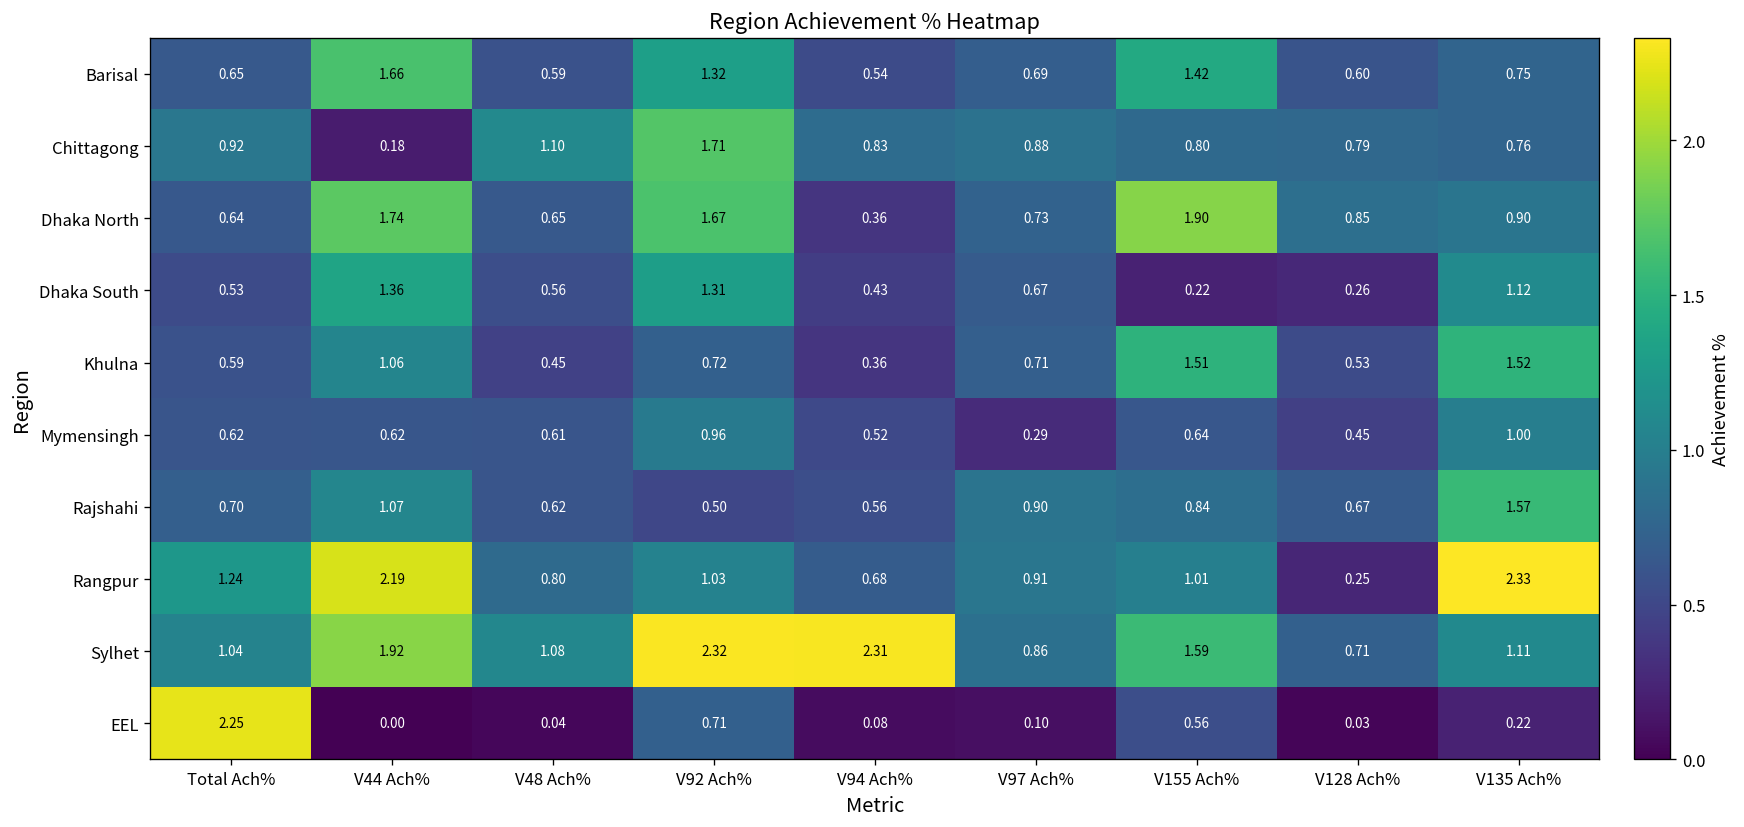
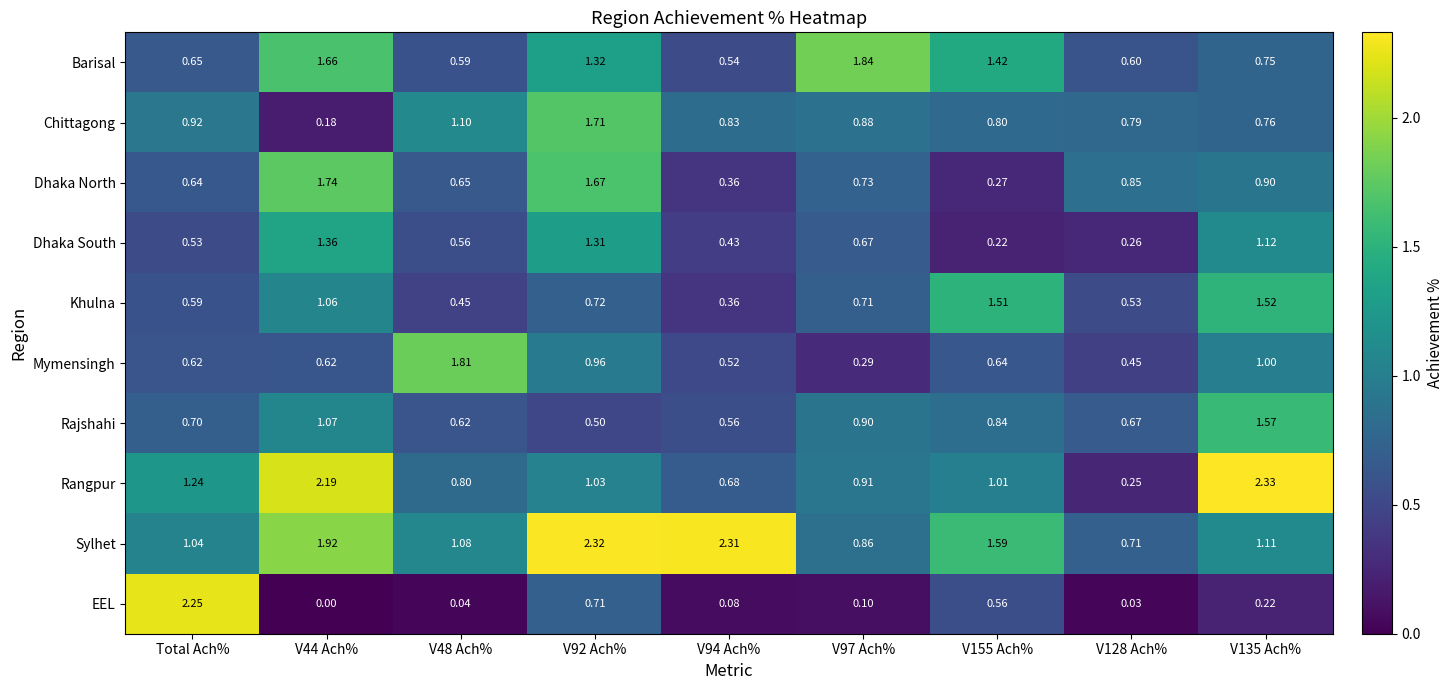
  {
    "Barisal": {
      "Total Ach%": 0.65,
      "V44 Ach%": 1.66,
      "V48 Ach%": 0.59,
      "V92 Ach%": 1.32,
      "V94 Ach%": 0.54,
-     "V97 Ach%": 0.69,
+     "V97 Ach%": 1.84,
      "V155 Ach%": 1.42,
      "V128 Ach%": 0.60,
      "V135 Ach%": 0.75
    },
    "Chittagong": {
      "Total Ach%": 0.92,
      "V44 Ach%": 0.18,
      "V48 Ach%": 1.10,
      "V92 Ach%": 1.71,
      "V94 Ach%": 0.83,
      "V97 Ach%": 0.88,
      "V155 Ach%": 0.80,
      "V128 Ach%": 0.79,
      "V135 Ach%": 0.76
    },
    "Dhaka North": {
      "Total Ach%": 0.64,
      "V44 Ach%": 1.74,
      "V48 Ach%": 0.65,
      "V92 Ach%": 1.67,
      "V94 Ach%": 0.36,
      "V97 Ach%": 0.73,
-     "V155 Ach%": 1.90,
+     "V155 Ach%": 0.27,
      "V128 Ach%": 0.85,
      "V135 Ach%": 0.90
    },
    "Dhaka South": {
      "Total Ach%": 0.53,
      "V44 Ach%": 1.36,
      "V48 Ach%": 0.56,
      "V92 Ach%": 1.31,
      "V94 Ach%": 0.43,
      "V97 Ach%": 0.67,
      "V155 Ach%": 0.22,
      "V128 Ach%": 0.26,
      "V135 Ach%": 1.12
    },
    "Khulna": {
      "Total Ach%": 0.59,
      "V44 Ach%": 1.06,
      "V48 Ach%": 0.45,
      "V92 Ach%": 0.72,
      "V94 Ach%": 0.36,
      "V97 Ach%": 0.71,
      "V155 Ach%": 1.51,
      "V128 Ach%": 0.53,
      "V135 Ach%": 1.52
    },
    "Mymensingh": {
      "Total Ach%": 0.62,
      "V44 Ach%": 0.62,
-     "V48 Ach%": 0.61,
+     "V48 Ach%": 1.81,
      "V92 Ach%": 0.96,
      "V94 Ach%": 0.52,
      "V97 Ach%": 0.29,
      "V155 Ach%": 0.64,
      "V128 Ach%": 0.45,
      "V135 Ach%": 1.00
    },
    "Rajshahi": {
      "Total Ach%": 0.70,
      "V44 Ach%": 1.07,
      "V48 Ach%": 0.62,
      "V92 Ach%": 0.50,
      "V94 Ach%": 0.56,
      "V97 Ach%": 0.90,
      "V155 Ach%": 0.84,
      "V128 Ach%": 0.67,
      "V135 Ach%": 1.57
    },
    "Rangpur": {
      "Total Ach%": 1.24,
      "V44 Ach%": 2.19,
      "V48 Ach%": 0.80,
      "V92 Ach%": 1.03,
      "V94 Ach%": 0.68,
      "V97 Ach%": 0.91,
      "V155 Ach%": 1.01,
      "V128 Ach%": 0.25,
      "V135 Ach%": 2.33
    },
    "Sylhet": {
      "Total Ach%": 1.04,
      "V44 Ach%": 1.92,
      "V48 Ach%": 1.08,
      "V92 Ach%": 2.32,
      "V94 Ach%": 2.31,
      "V97 Ach%": 0.86,
      "V155 Ach%": 1.59,
      "V128 Ach%": 0.71,
      "V135 Ach%": 1.11
    },
    "EEL": {
      "Total Ach%": 2.25,
      "V44 Ach%": 0.00,
      "V48 Ach%": 0.04,
      "V92 Ach%": 0.71,
      "V94 Ach%": 0.08,
      "V97 Ach%": 0.10,
      "V155 Ach%": 0.56,
      "V128 Ach%": 0.03,
      "V135 Ach%": 0.22
    }
  }
